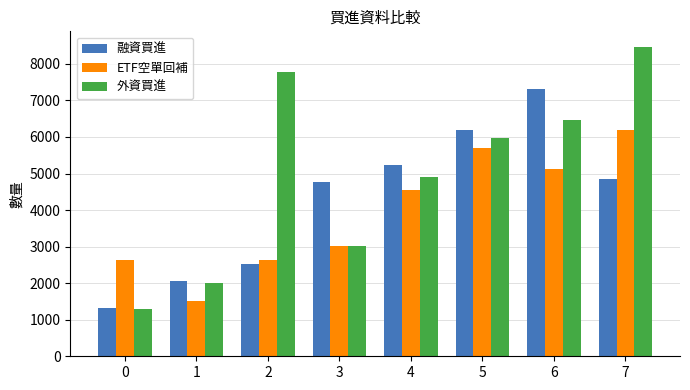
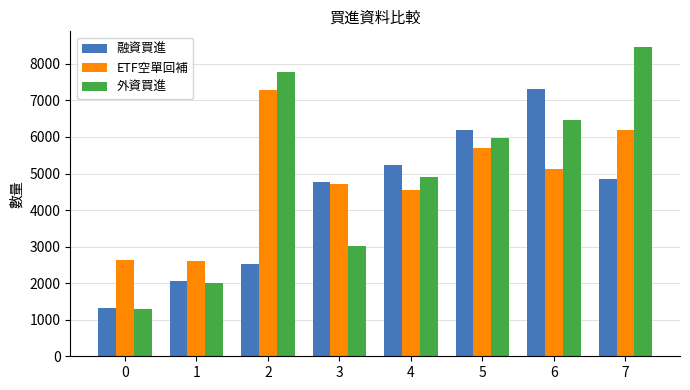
  {
    "融資買進": {
      "0": 1300,
      "1": 2100,
      "2": 2500,
      "3": 4800,
      "4": 5200,
      "5": 6200,
      "6": 7300,
      "7": 4800
    },
    "ETF空單回補": {
      "0": 2600,
-     "1": 1500,
-     "2": 2600,
-     "3": 3000,
+     "1": 2600,
+     "2": 7300,
+     "3": 4700,
      "4": 4600,
      "5": 5700,
      "6": 5100,
      "7": 6200
    },
    "外資買進": {
      "0": 1300,
      "1": 2000,
      "2": 7800,
      "3": 3000,
      "4": 4900,
      "5": 6000,
      "6": 6500,
      "7": 8500
    }
  }
